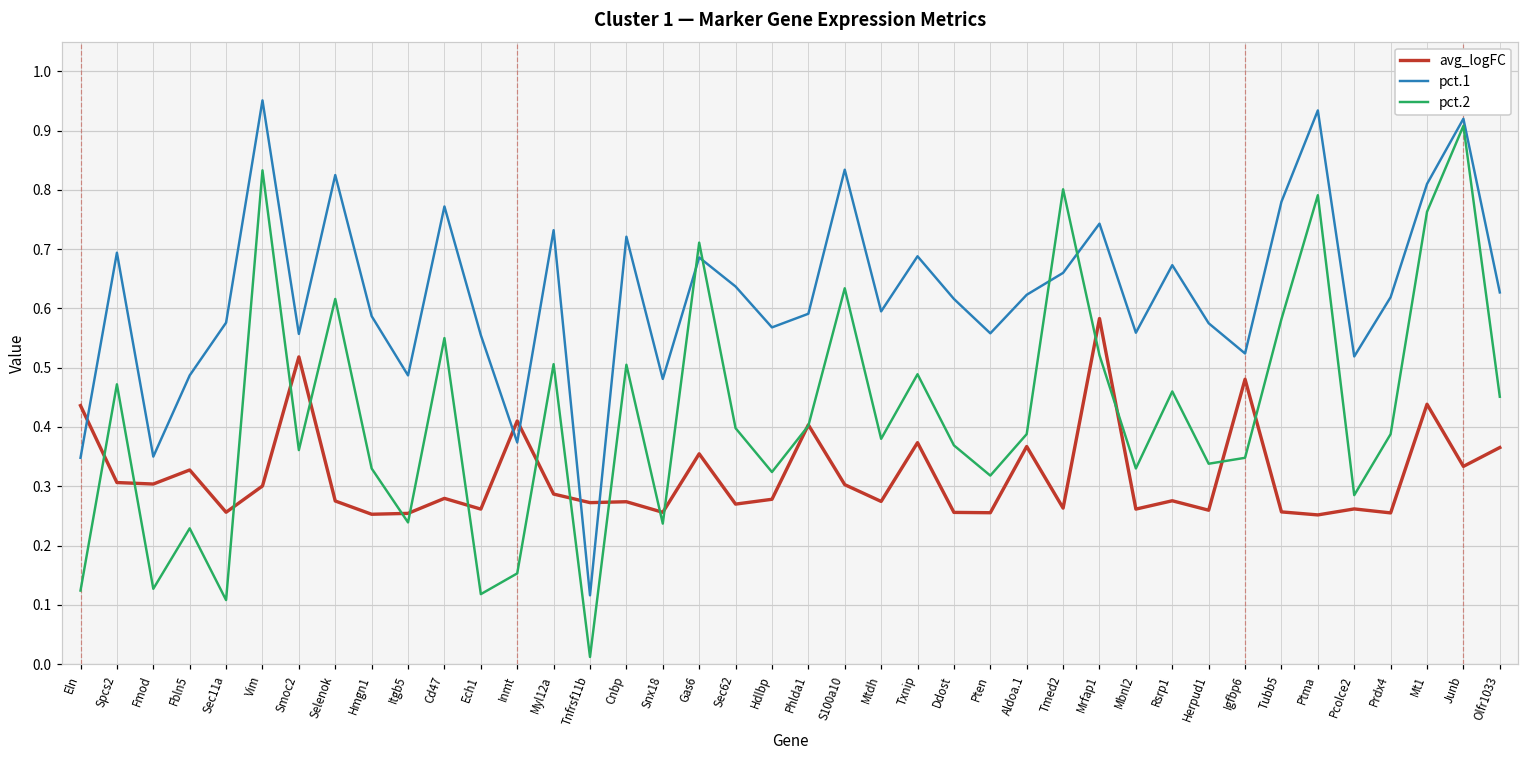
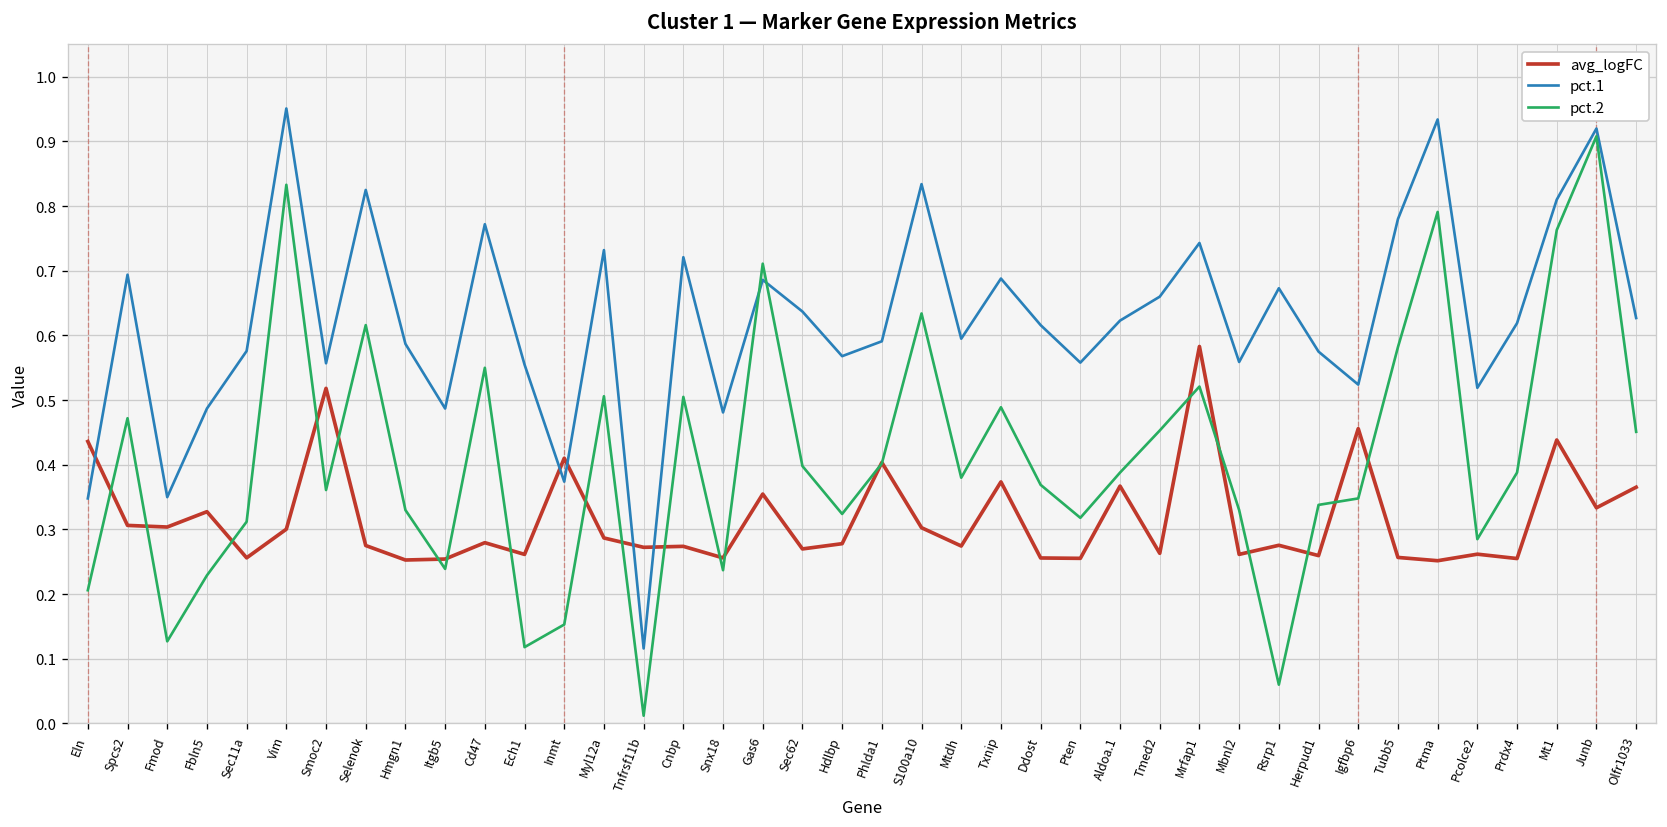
  {
    "avg_logFC": {
      "Eln": 0.44,
      "Spcs2": 0.31,
      "Fmod": 0.30,
      "Fbln5": 0.33,
      "Sec11a": 0.26,
      "Vim": 0.30,
      "Smoc2": 0.52,
      "Selenok": 0.28,
      "Hmgn1": 0.25,
      "Itgb5": 0.25,
      "Cd47": 0.28,
      "Ech1": 0.26,
      "Inmt": 0.41,
      "Myl12a": 0.29,
      "Tnfrsf11b": 0.27,
      "Cnbp": 0.27,
      "Snx18": 0.26,
      "Gas6": 0.35,
      "Sec62": 0.27,
      "Hdlbp": 0.28,
      "S100a10": 0.30,
      "Mtdh": 0.27,
      "Txnip": 0.37,
      "Ddost": 0.26,
      "Pten": 0.26,
      "Aldoa.1": 0.37,
      "Tmed2": 0.26,
      "Mrfap1": 0.58,
      "Mbnl2": 0.26,
      "Rsrp1": 0.28,
      "Herpud1": 0.26,
-     "Igfbp6": 0.48,
+     "Igfbp6": 0.46,
      "Tubb5": 0.26,
      "Ptma": 0.25,
      "Pcolce2": 0.26,
      "Prdx4": 0.26,
      "Mt1": 0.44,
      "Junb": 0.33,
      "Olfr1033": 0.37
    },
    "pct.1": {
      "Eln": 0.35,
      "Spcs2": 0.69,
      "Fmod": 0.35,
      "Fbln5": 0.49,
      "Sec11a": 0.58,
      "Vim": 0.95,
      "Smoc2": 0.56,
      "Selenok": 0.83,
      "Hmgn1": 0.59,
      "Itgb5": 0.49,
      "Cd47": 0.77,
      "Ech1": 0.56,
      "Inmt": 0.37,
      "Myl12a": 0.73,
      "Tnfrsf11b": 0.12,
      "Cnbp": 0.72,
      "Snx18": 0.48,
      "Gas6": 0.69,
      "Sec62": 0.64,
      "Hdlbp": 0.57,
      "Phlda1": 0.59,
      "S100a10": 0.83,
      "Mtdh": 0.60,
      "Txnip": 0.69,
      "Ddost": 0.62,
      "Pten": 0.56,
      "Aldoa.1": 0.62,
      "Tmed2": 0.66,
      "Mrfap1": 0.74,
      "Mbnl2": 0.56,
      "Rsrp1": 0.67,
      "Herpud1": 0.58,
      "Igfbp6": 0.52,
      "Tubb5": 0.78,
      "Ptma": 0.93,
      "Pcolce2": 0.52,
      "Prdx4": 0.62,
      "Mt1": 0.81,
      "Junb": 0.92,
      "Olfr1033": 0.63
    },
    "pct.2": {
-     "Eln": 0.12,
+     "Eln": 0.21,
      "Spcs2": 0.47,
      "Fmod": 0.13,
      "Fbln5": 0.23,
-     "Sec11a": 0.11,
+     "Sec11a": 0.31,
      "Vim": 0.83,
      "Smoc2": 0.36,
      "Selenok": 0.62,
      "Hmgn1": 0.33,
      "Itgb5": 0.24,
      "Cd47": 0.55,
      "Ech1": 0.12,
      "Inmt": 0.15,
      "Myl12a": 0.51,
      "Tnfrsf11b": 0.01,
      "Cnbp": 0.51,
      "Snx18": 0.24,
      "Gas6": 0.71,
      "Sec62": 0.40,
      "Hdlbp": 0.32,
      "S100a10": 0.63,
      "Mtdh": 0.38,
      "Txnip": 0.49,
      "Ddost": 0.37,
      "Pten": 0.32,
      "Aldoa.1": 0.39,
-     "Tmed2": 0.80,
+     "Tmed2": 0.45,
      "Mrfap1": 0.52,
      "Mbnl2": 0.33,
-     "Rsrp1": 0.46,
+     "Rsrp1": 0.06,
      "Herpud1": 0.34,
      "Igfbp6": 0.35,
      "Tubb5": 0.58,
      "Ptma": 0.79,
      "Pcolce2": 0.29,
      "Prdx4": 0.39,
      "Mt1": 0.76,
      "Junb": 0.91,
      "Olfr1033": 0.45
    }
  }
